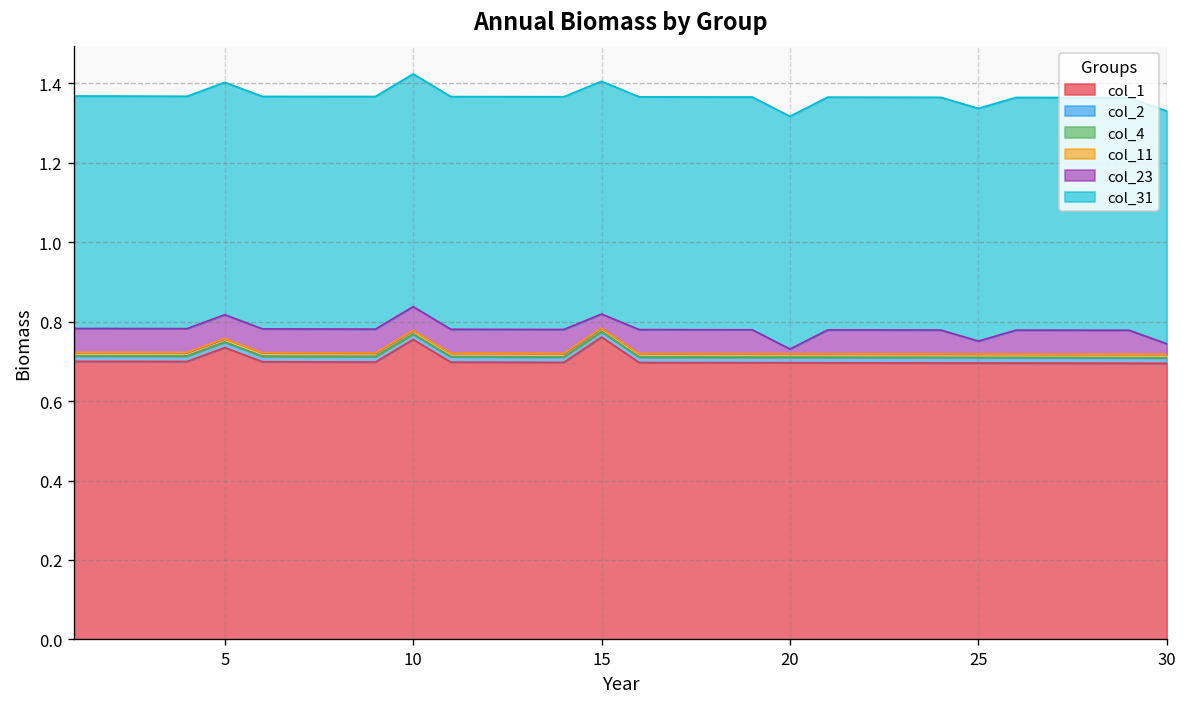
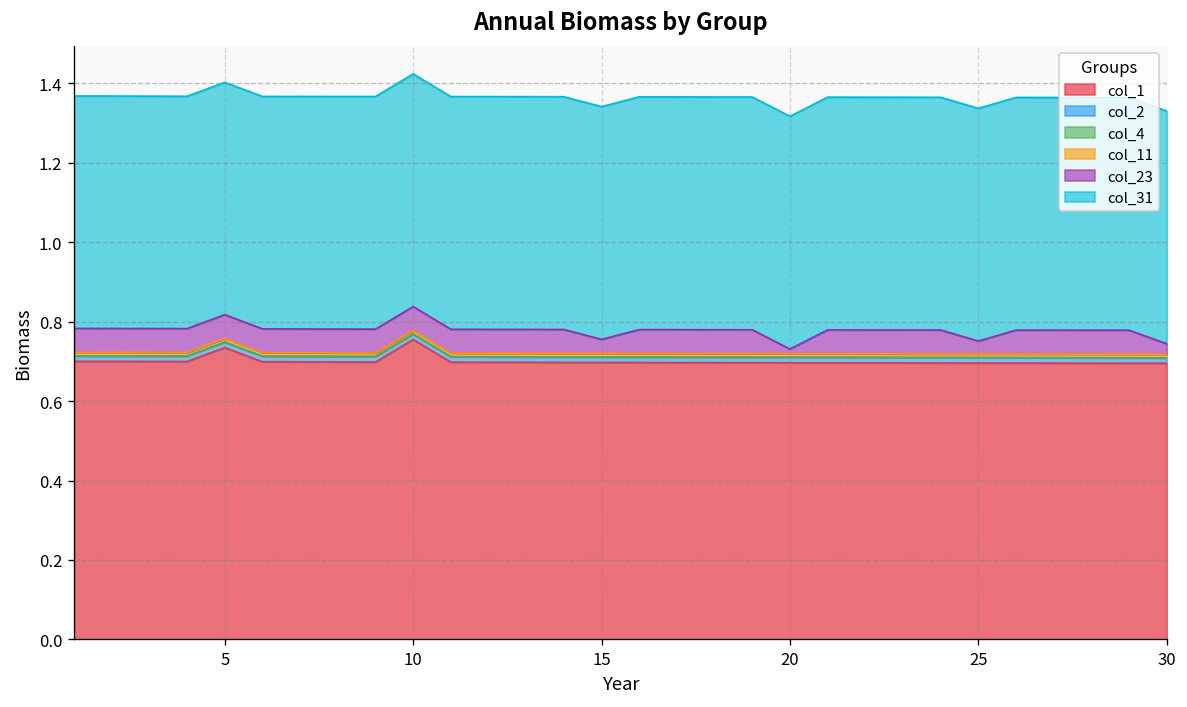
  {
    "col_1": {
      "5": 0.73,
      "10": 0.75,
-     "15": 0.76,
+     "15": 0.70,
      "20": 0.70,
      "25": 0.70,
      "30": 0.70
    },
    "col_11": {
      "5": 0.01,
      "10": 0.01,
      "15": 0.01,
      "20": 0.01,
      "25": 0.01,
      "30": 0.01
    },
    "col_23": {
      "5": 0.06,
      "10": 0.06,
      "15": 0.04,
      "20": 0.01,
      "25": 0.03,
      "30": 0.03
    }
  }
